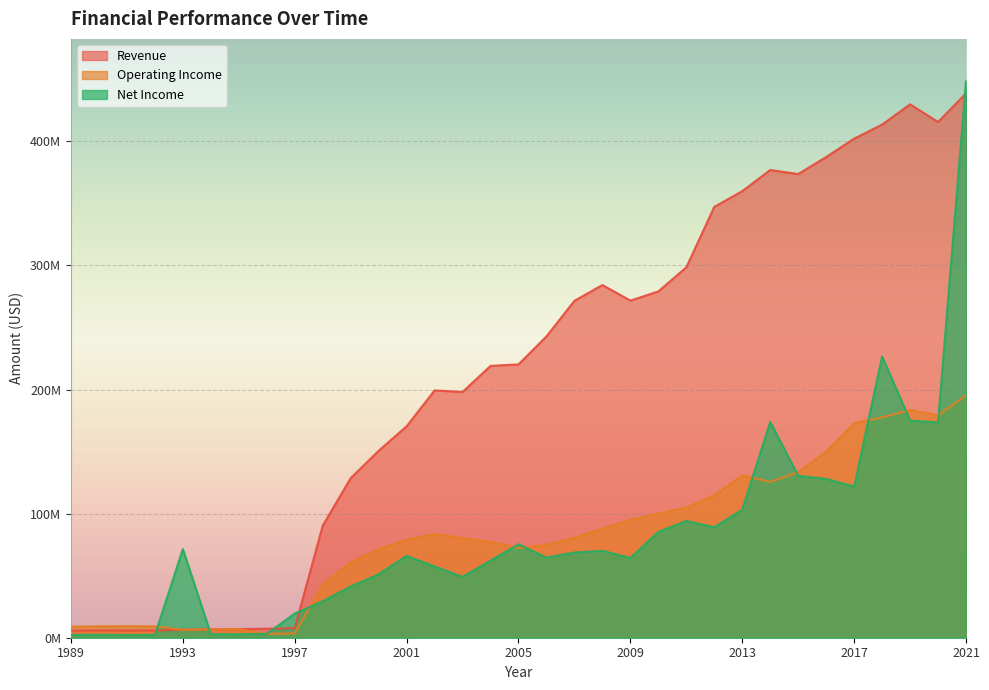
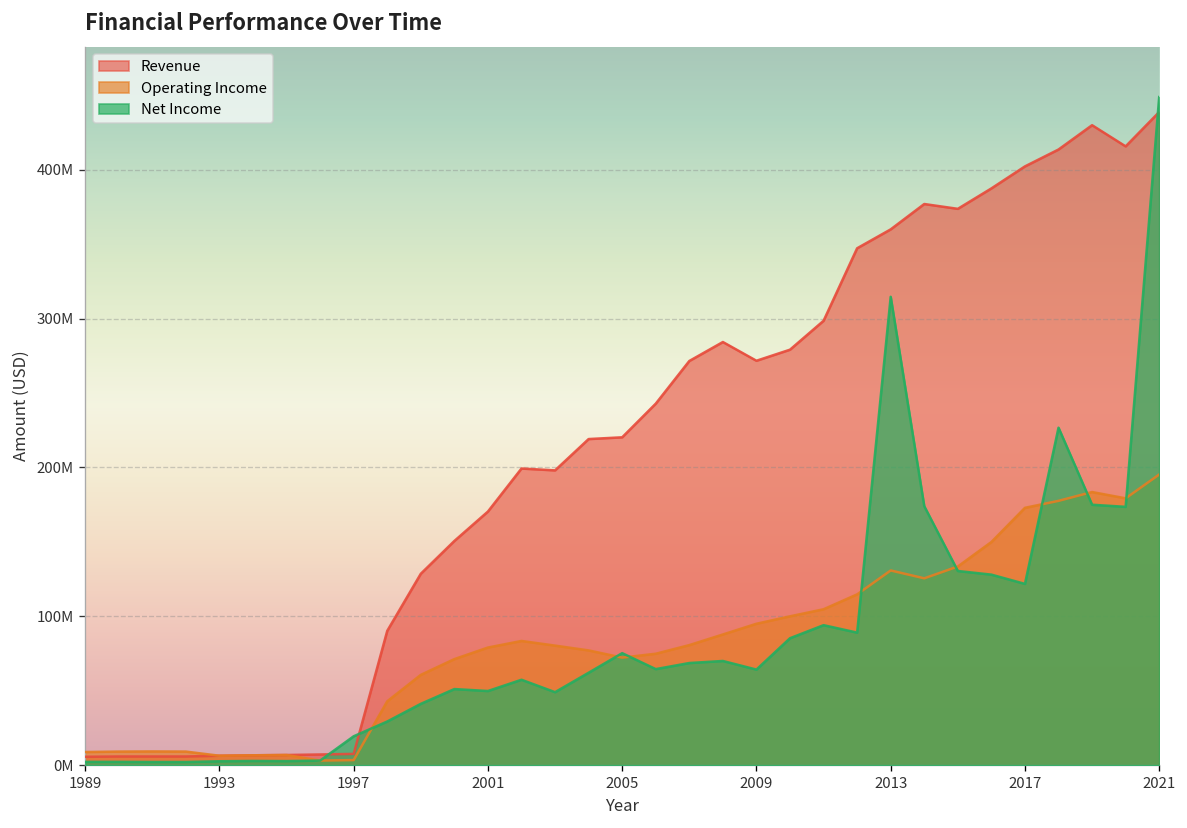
  {
    "Net Income": {
      "1989": 2000000,
-     "1993": 71000000,
+     "1993": 3000000,
      "1997": 19000000,
-     "2001": 66000000,
+     "2001": 50000000,
      "2005": 75000000,
      "2009": 64000000,
-     "2013": 103000000,
+     "2013": 315000000,
      "2017": 122000000,
      "2021": 449000000
    }
  }
